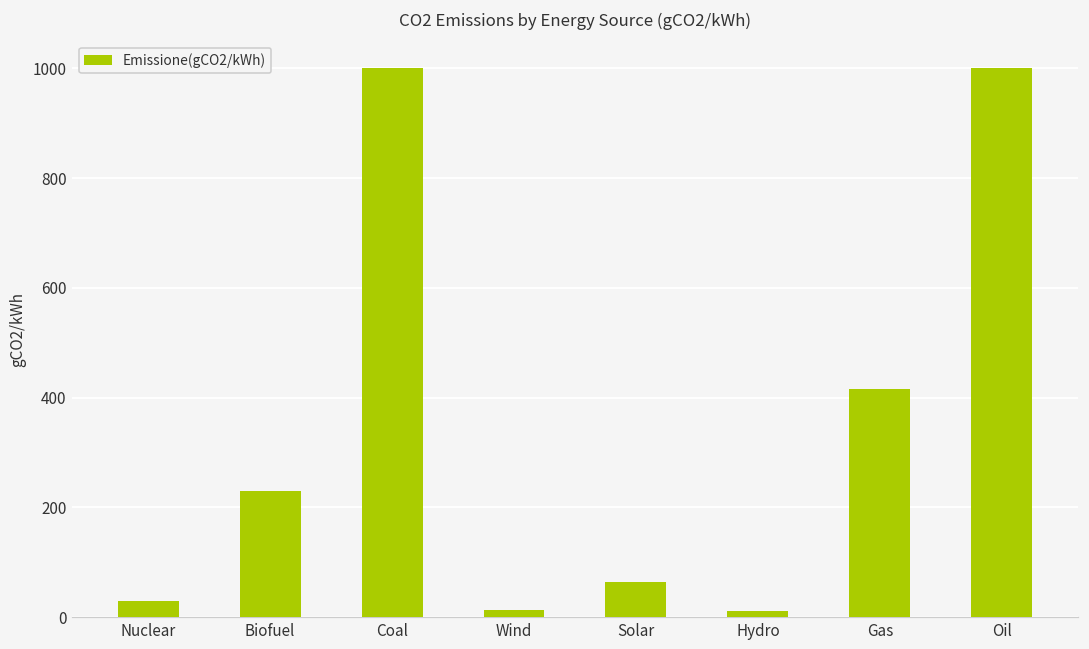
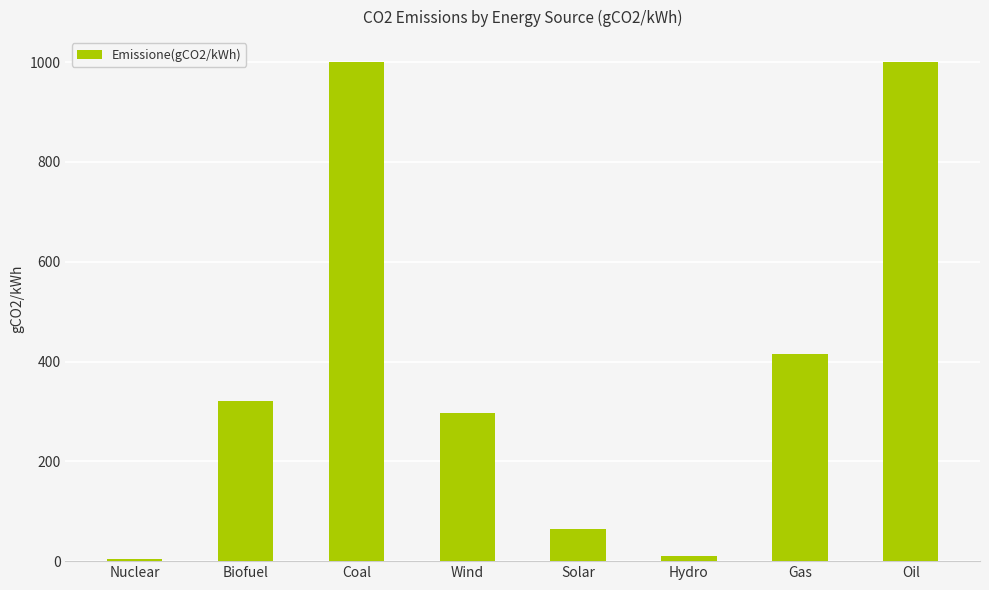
  {
-   "Nuclear": 30,
-   "Biofuel": 230,
+   "Nuclear": 10,
+   "Biofuel": 320,
    "Coal": 1000,
-   "Wind": 10,
+   "Wind": 300,
    "Solar": 60,
    "Hydro": 10,
    "Gas": 420,
    "Oil": 1000
  }
